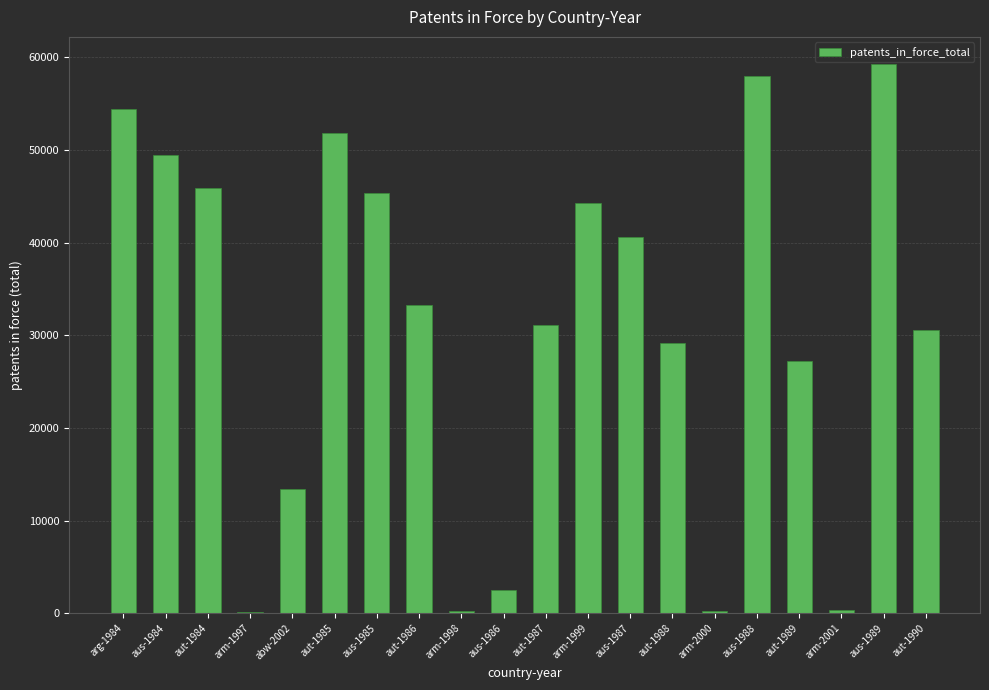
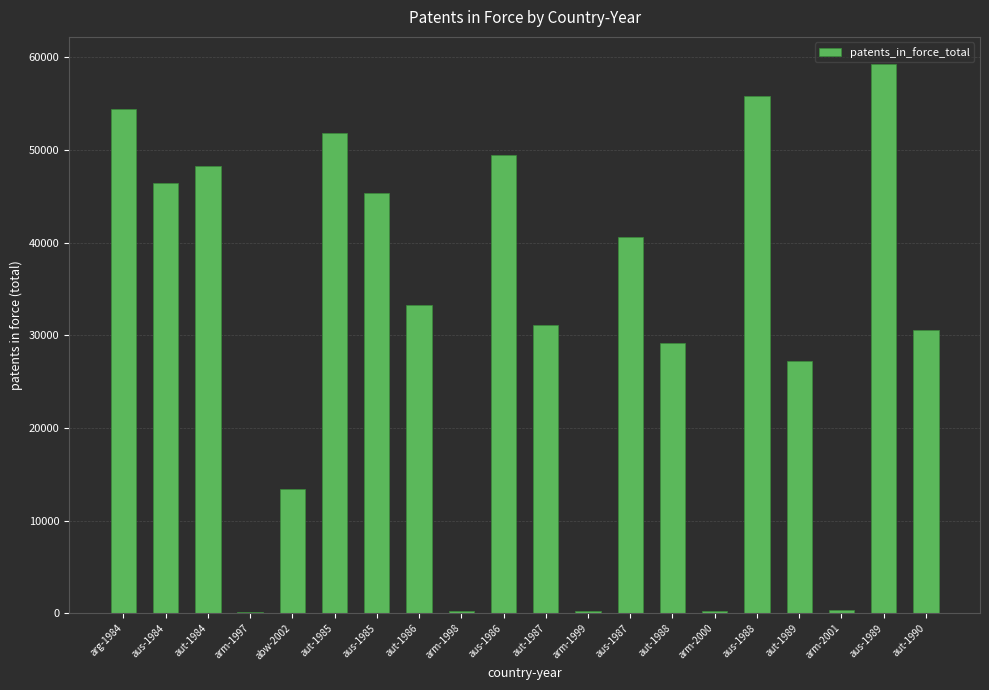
  {
    "arg-1984": 54000,
-   "aus-1984": 49000,
-   "aut-1984": 46000,
+   "aus-1984": 46000,
+   "aut-1984": 48000,
    "abw-2002": 13000,
    "aut-1985": 52000,
    "aus-1985": 45000,
    "aut-1986": 33000,
-   "aus-1986": 2000,
+   "aus-1986": 50000,
    "aut-1987": 31000,
-   "arm-1999": 44000,
+   "arm-1999": 0,
    "aus-1987": 41000,
    "aut-1988": 29000,
    "arm-2000": 0,
-   "aus-1988": 58000,
+   "aus-1988": 56000,
    "aut-1989": 27000,
    "arm-2001": 0,
    "aus-1989": 59000,
    "aut-1990": 31000
  }
